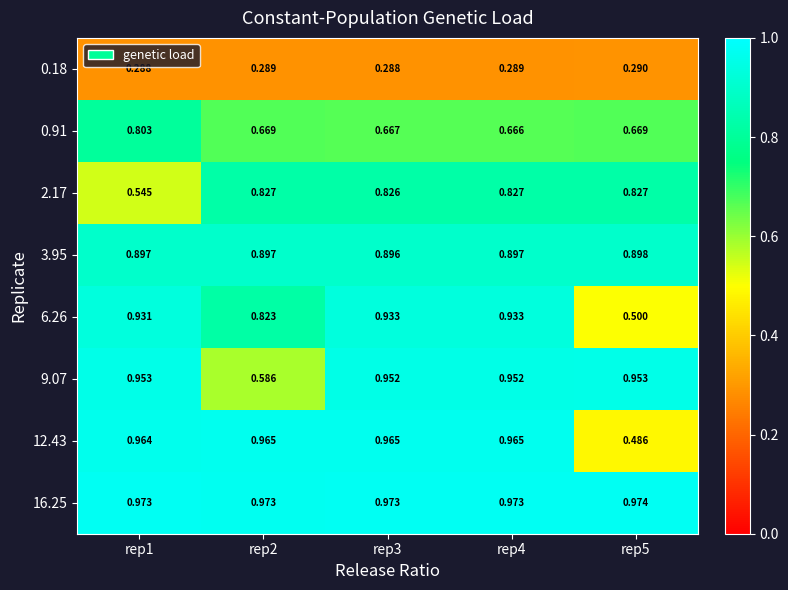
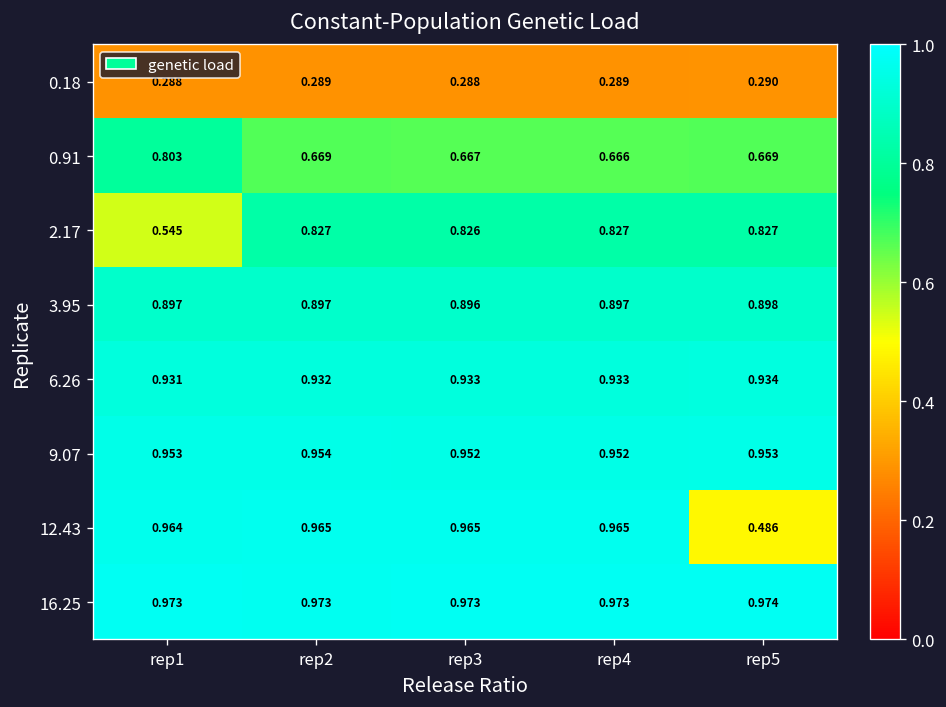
  {
    "0.18": {
      "rep2": 0.289,
      "rep3": 0.288,
      "rep4": 0.289,
      "rep5": 0.290
    },
    "0.91": {
      "rep1": 0.803,
      "rep2": 0.669,
      "rep3": 0.667,
      "rep4": 0.666,
      "rep5": 0.669
    },
    "2.17": {
      "rep1": 0.545,
      "rep2": 0.827,
      "rep3": 0.826,
      "rep4": 0.827,
      "rep5": 0.827
    },
    "3.95": {
      "rep1": 0.897,
      "rep2": 0.897,
      "rep3": 0.896,
      "rep4": 0.897,
      "rep5": 0.898
    },
    "6.26": {
      "rep1": 0.931,
-     "rep2": 0.823,
+     "rep2": 0.932,
      "rep3": 0.933,
      "rep4": 0.933,
-     "rep5": 0.500
+     "rep5": 0.934
    },
    "9.07": {
      "rep1": 0.953,
-     "rep2": 0.586,
+     "rep2": 0.954,
      "rep3": 0.952,
      "rep4": 0.952,
      "rep5": 0.953
    },
    "12.43": {
      "rep1": 0.964,
      "rep2": 0.965,
      "rep3": 0.965,
      "rep4": 0.965,
      "rep5": 0.486
    },
    "16.25": {
      "rep1": 0.973,
      "rep2": 0.973,
      "rep3": 0.973,
      "rep4": 0.973,
      "rep5": 0.974
    }
  }
